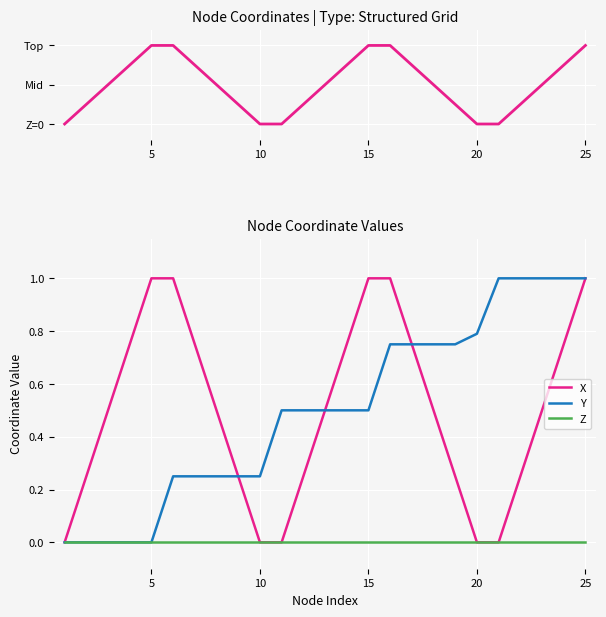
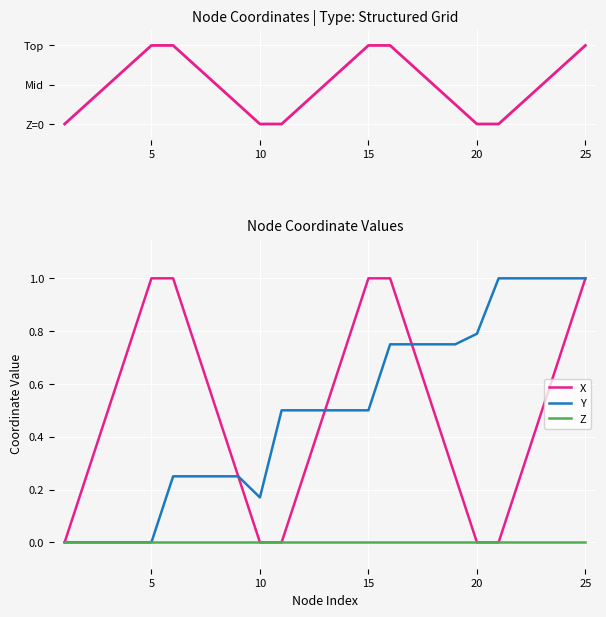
  {
    "Node Coordinate Values": {
      "X": {
        "5": 1.00,
        "15": 1.00
      },
      "Y": {
-       "10": 0.25,
+       "10": 0.17,
        "15": 0.50,
        "20": 0.79
      },
      "Z": {
        "15": 0.00,
        "25": 0.00
      }
    }
  }
